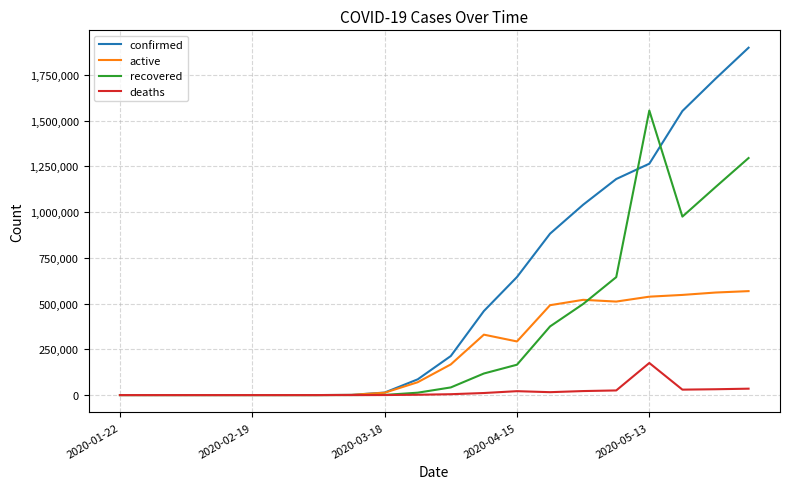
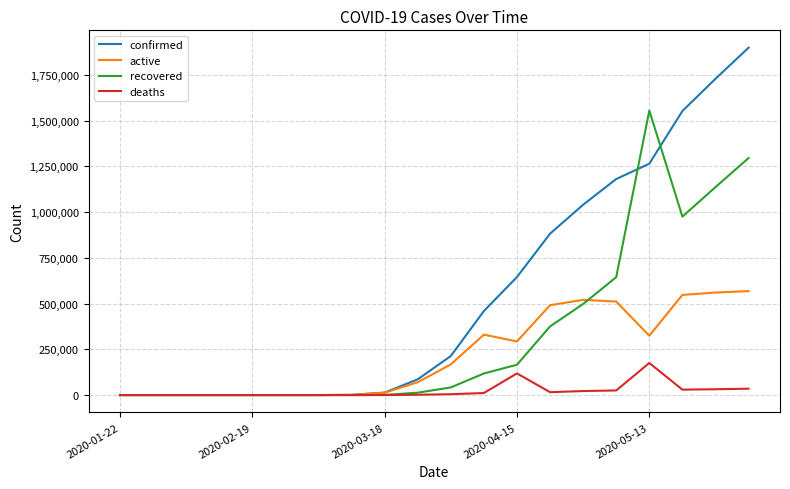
  {
    "confirmed": {
      "2020-04-15": "640,000",
      "2020-05-13": "1,260,000"
    },
    "active": {
      "2020-04-15": "290,000",
-     "2020-05-13": "540,000"
+     "2020-05-13": "320,000"
    },
    "recovered": {
      "2020-04-15": "170,000",
      "2020-05-13": "1,550,000"
    },
    "deaths": {
-     "2020-04-15": "20,000",
+     "2020-04-15": "120,000",
      "2020-05-13": "180,000"
    }
  }
